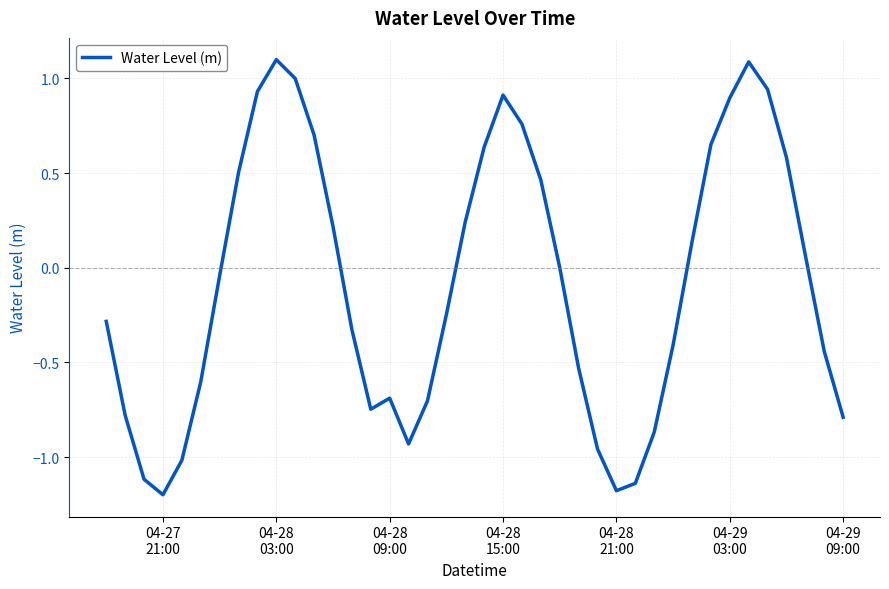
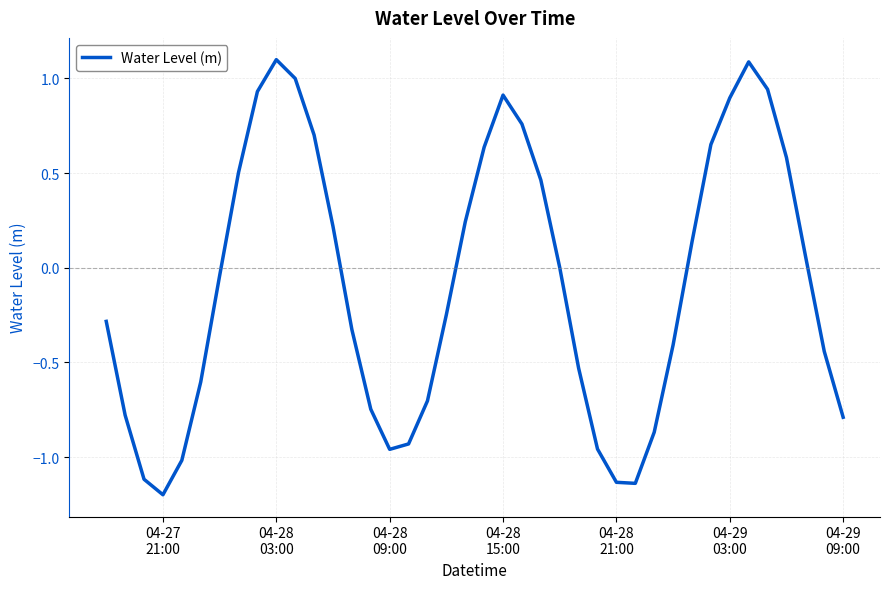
  {
    "04-27 21:00": -1.20,
    "04-28 03:00": 1.10,
-   "04-28 09:00": -0.69,
+   "04-28 09:00": -0.96,
    "04-28 15:00": 0.91,
-   "04-28 21:00": -1.18,
+   "04-28 21:00": -1.13,
    "04-29 03:00": 0.90,
    "04-29 09:00": -0.79
  }
